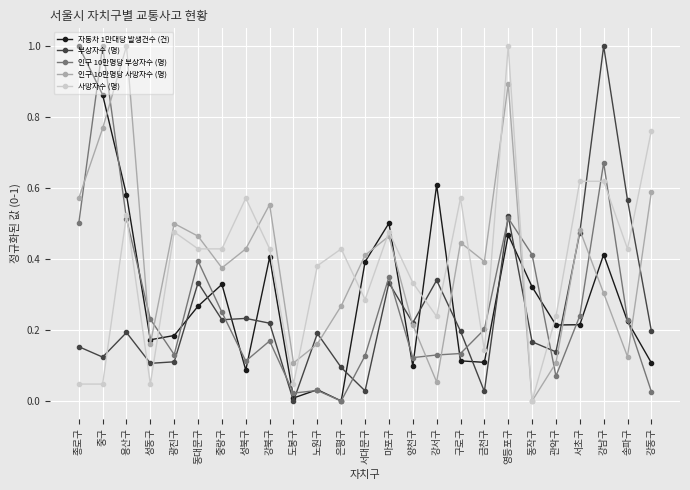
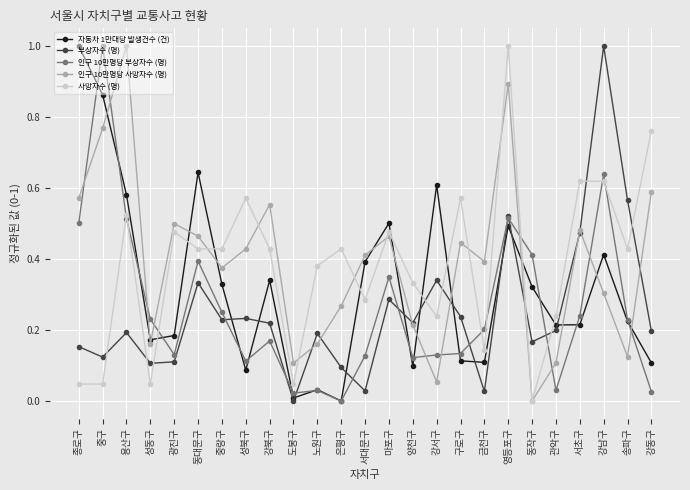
  {
    "자동차 1만대당 발생건수 (건)": {
      "중구": 0.86,
      "용산구": 0.58,
      "성동구": 0.17,
      "광진구": 0.18,
-     "동대문구": 0.27,
+     "동대문구": 0.64,
      "중랑구": 0.33,
      "성북구": 0.09,
-     "강북구": 0.40,
+     "강북구": 0.34,
      "도봉구": 0.01,
      "서대문구": 0.39,
      "마포구": 0.50,
      "양천구": 0.10,
      "강서구": 0.61,
      "구로구": 0.11,
      "금천구": 0.11,
-     "영등포구": 0.47,
+     "영등포구": 0.49,
      "동작구": 0.32,
      "관악구": 0.21,
      "서초구": 0.21,
      "강남구": 0.41,
      "강동구": 0.11
    },
    "부상자수 (명)": {
      "종로구": 0.15,
      "중구": 0.12,
      "용산구": 0.19,
      "성동구": 0.11,
      "광진구": 0.11,
      "동대문구": 0.33,
      "중랑구": 0.23,
      "성북구": 0.23,
      "강북구": 0.22,
      "도봉구": 0.00,
      "노원구": 0.19,
      "은평구": 0.09,
      "서대문구": 0.03,
-     "마포구": 0.33,
+     "마포구": 0.29,
      "강서구": 0.34,
-     "구로구": 0.20,
+     "구로구": 0.24,
      "금천구": 0.03,
      "동작구": 0.17,
-     "관악구": 0.14,
+     "관악구": 0.20,
      "서초구": 0.47,
      "강남구": 1.00,
      "송파구": 0.57,
      "강동구": 0.20
    },
    "인구 10만명당 부상자수 (명)": {
      "종로구": 0.50,
      "용산구": 0.51,
      "성동구": 0.23,
      "광진구": 0.13,
      "동대문구": 0.39,
      "중랑구": 0.25,
      "성북구": 0.11,
      "강북구": 0.17,
      "도봉구": 0.02,
      "서대문구": 0.13,
      "마포구": 0.35,
      "양천구": 0.12,
      "강서구": 0.13,
      "구로구": 0.13,
      "금천구": 0.20,
      "동작구": 0.41,
-     "관악구": 0.07,
+     "관악구": 0.03,
      "서초구": 0.24,
-     "강남구": 0.67,
+     "강남구": 0.64,
      "강동구": 0.03
    }
  }
